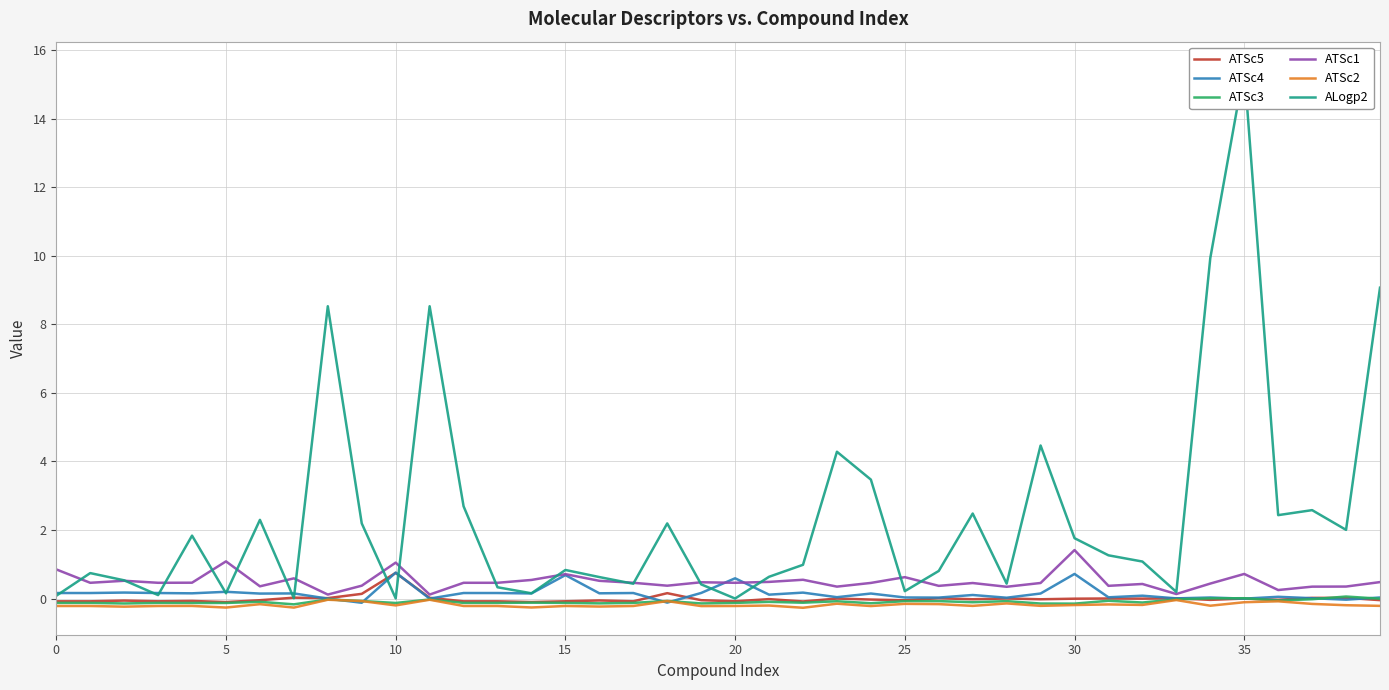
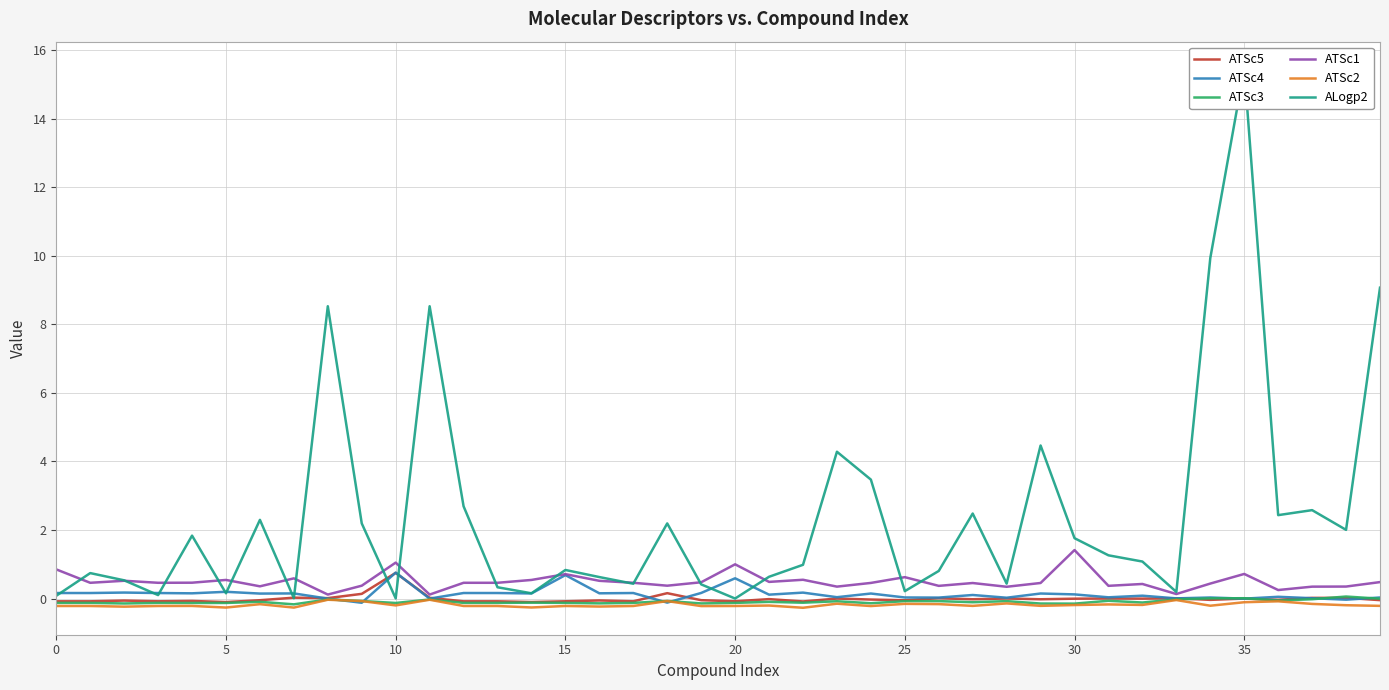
  {
    "ATSc5": {
      "30": 0.0
    },
    "ATSc4": {
      "0": 0.2,
      "20": 0.6,
      "25": 0.0,
-     "30": 0.7
+     "30": 0.1
    },
    "ATSc1": {
      "0": 0.9,
-     "5": 1.1,
+     "5": 0.5,
      "10": 1.0,
-     "20": 0.5,
+     "20": 1.0,
      "25": 0.6,
      "30": 1.4,
      "35": 0.7
    },
    "ATSc2": {
      "0": -0.2,
      "5": -0.3,
      "15": -0.2,
      "20": -0.2,
      "25": -0.2,
      "35": -0.1
    }
  }
